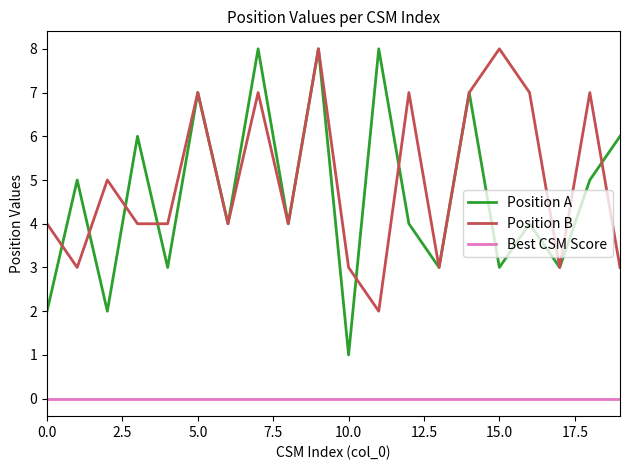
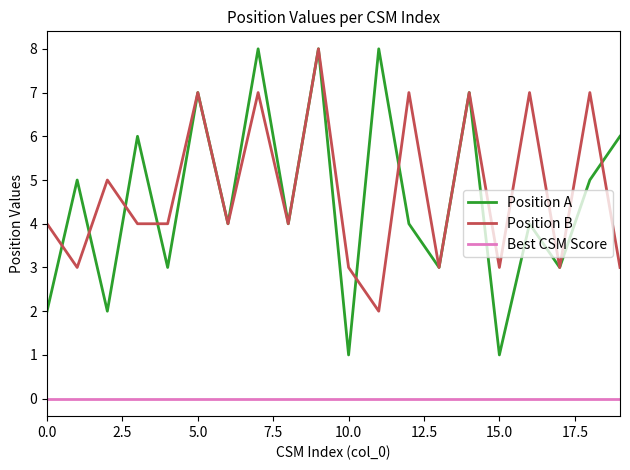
  {
    "Position A": {
      "0.0": 2,
      "10.0": 1,
-     "15.0": 3
+     "15.0": 1
    },
    "Position B": {
      "0.0": 4,
      "10.0": 3,
-     "15.0": 8
+     "15.0": 3
    },
    "Best CSM Score": {
      "0.0": 0,
      "5.0": 0,
      "10.0": 0,
      "15.0": 0
    }
  }
